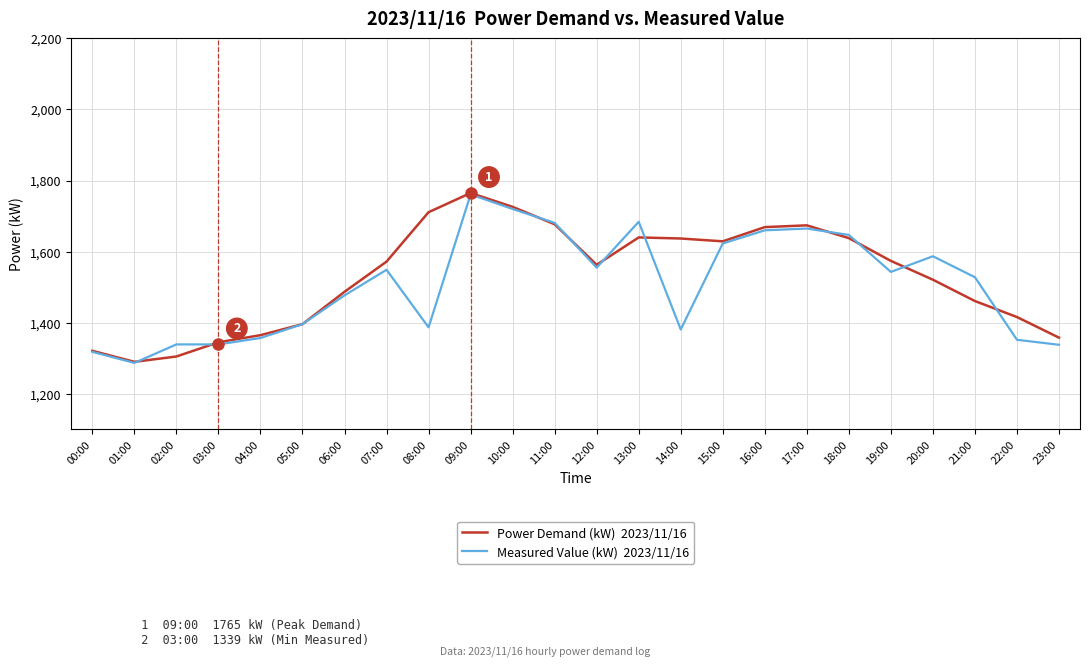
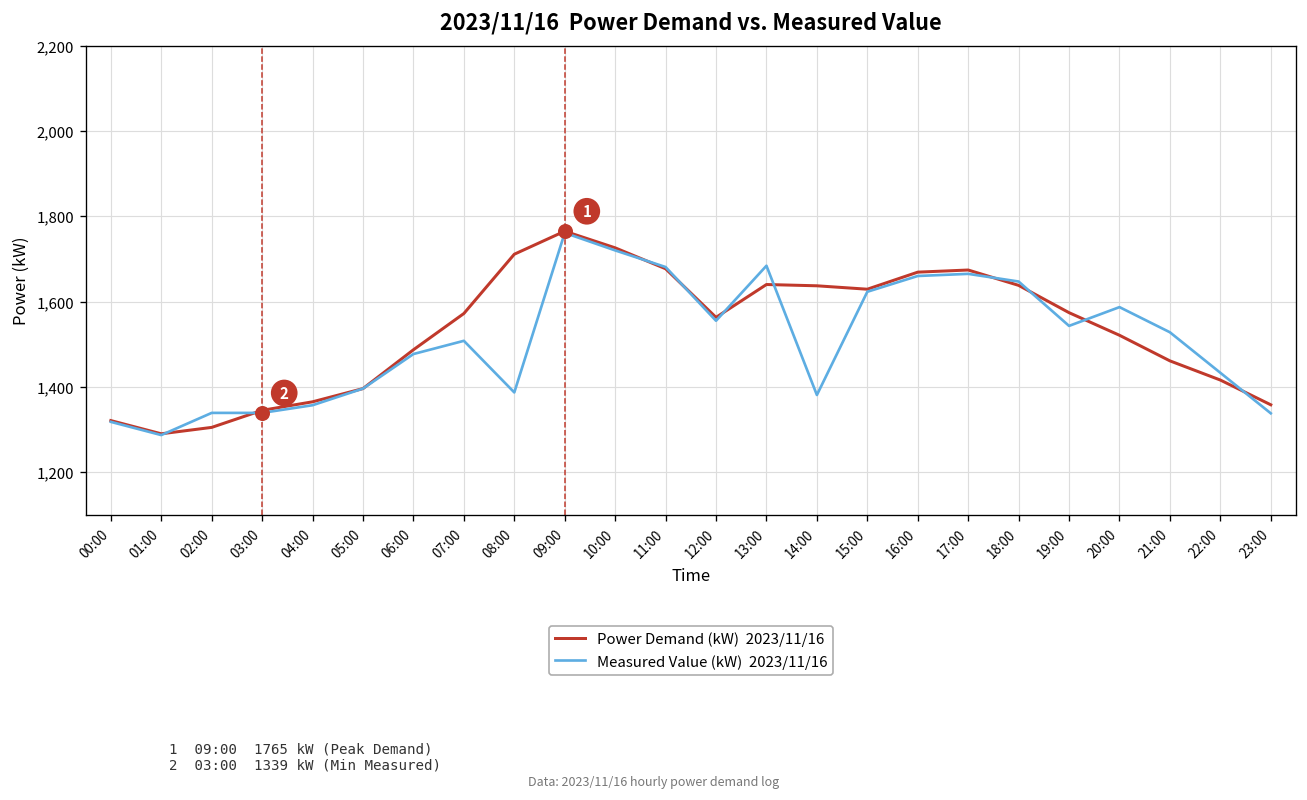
  {
    "Measured Value (kW) 2023/11/16": {
      "02:00": "1,340",
      "04:00": "1,360",
      "06:00": "1,480",
-     "07:00": "1,550",
+     "07:00": "1,510",
      "08:00": "1,390",
      "12:00": "1,560",
      "13:00": "1,680",
      "14:00": "1,380",
      "16:00": "1,660",
      "17:00": "1,670",
      "18:00": "1,650",
      "19:00": "1,540",
      "20:00": "1,590",
      "21:00": "1,530",
-     "22:00": "1,350",
+     "22:00": "1,430",
      "23:00": "1,340"
    }
  }
